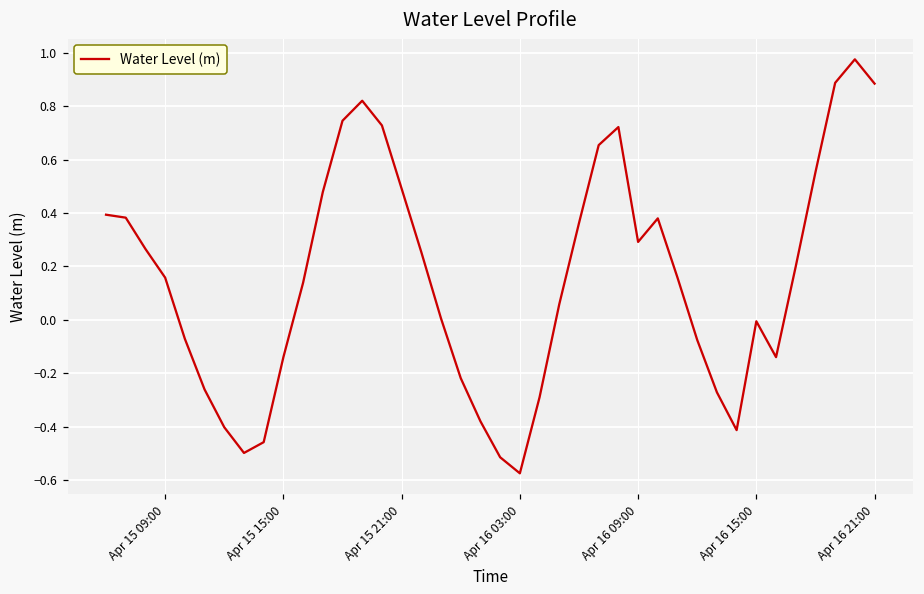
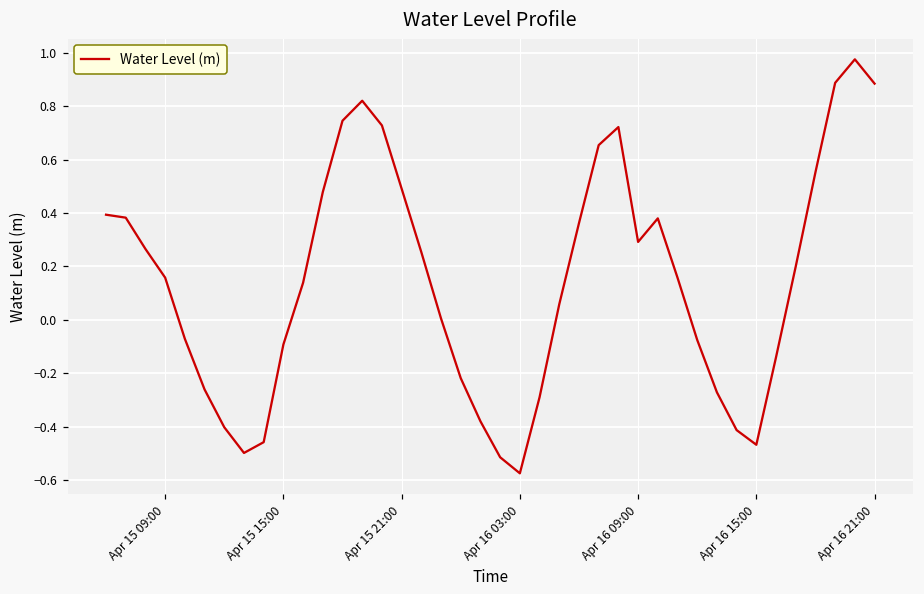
  {
    "Apr 15 09:00": 0.16,
-   "Apr 15 15:00": -0.14,
+   "Apr 15 15:00": -0.09,
    "Apr 15 21:00": 0.49,
    "Apr 16 03:00": -0.58,
    "Apr 16 09:00": 0.29,
-   "Apr 16 15:00": -0.01,
+   "Apr 16 15:00": -0.47,
    "Apr 16 21:00": 0.89
  }
